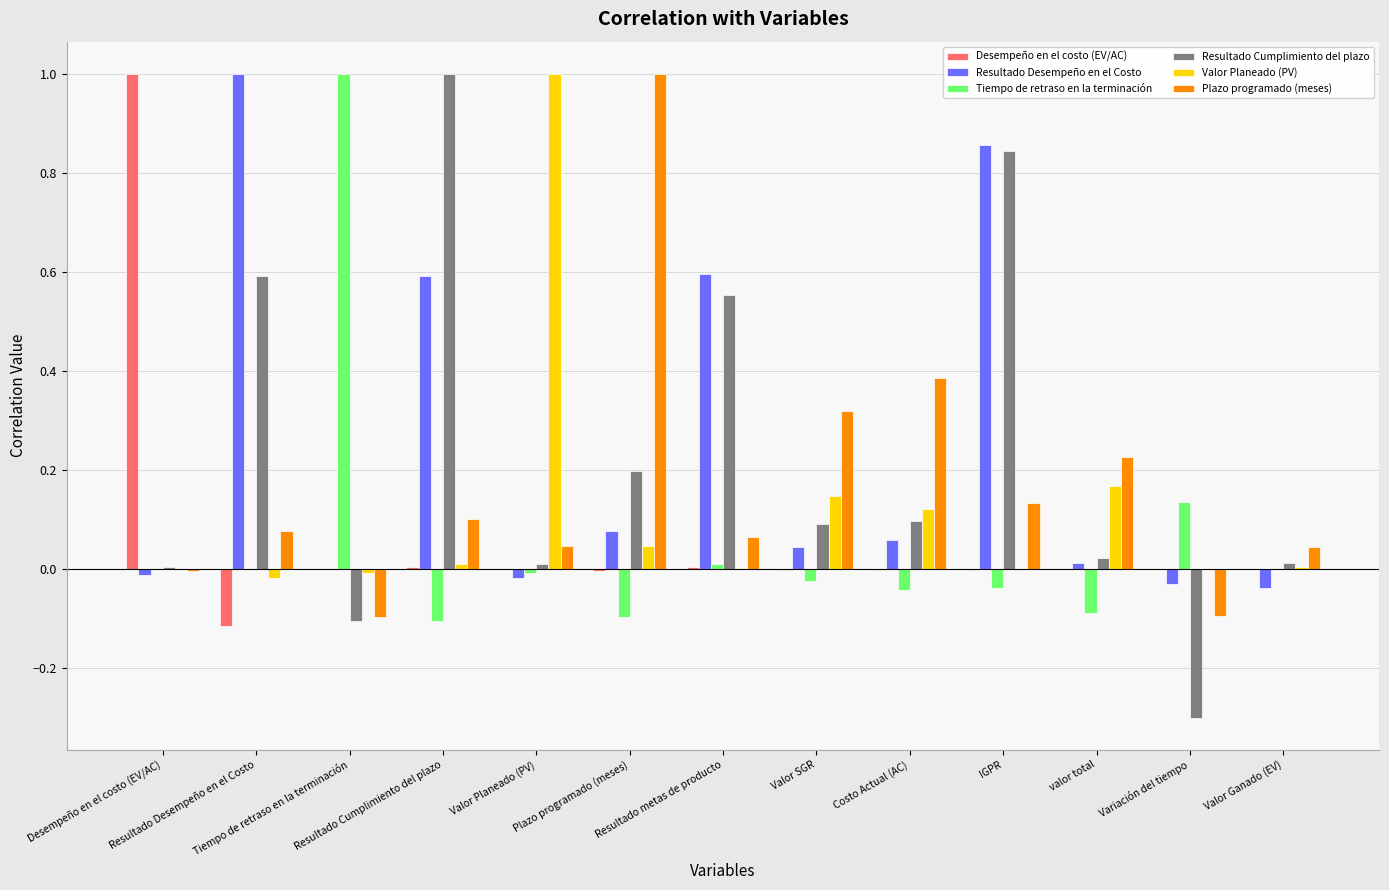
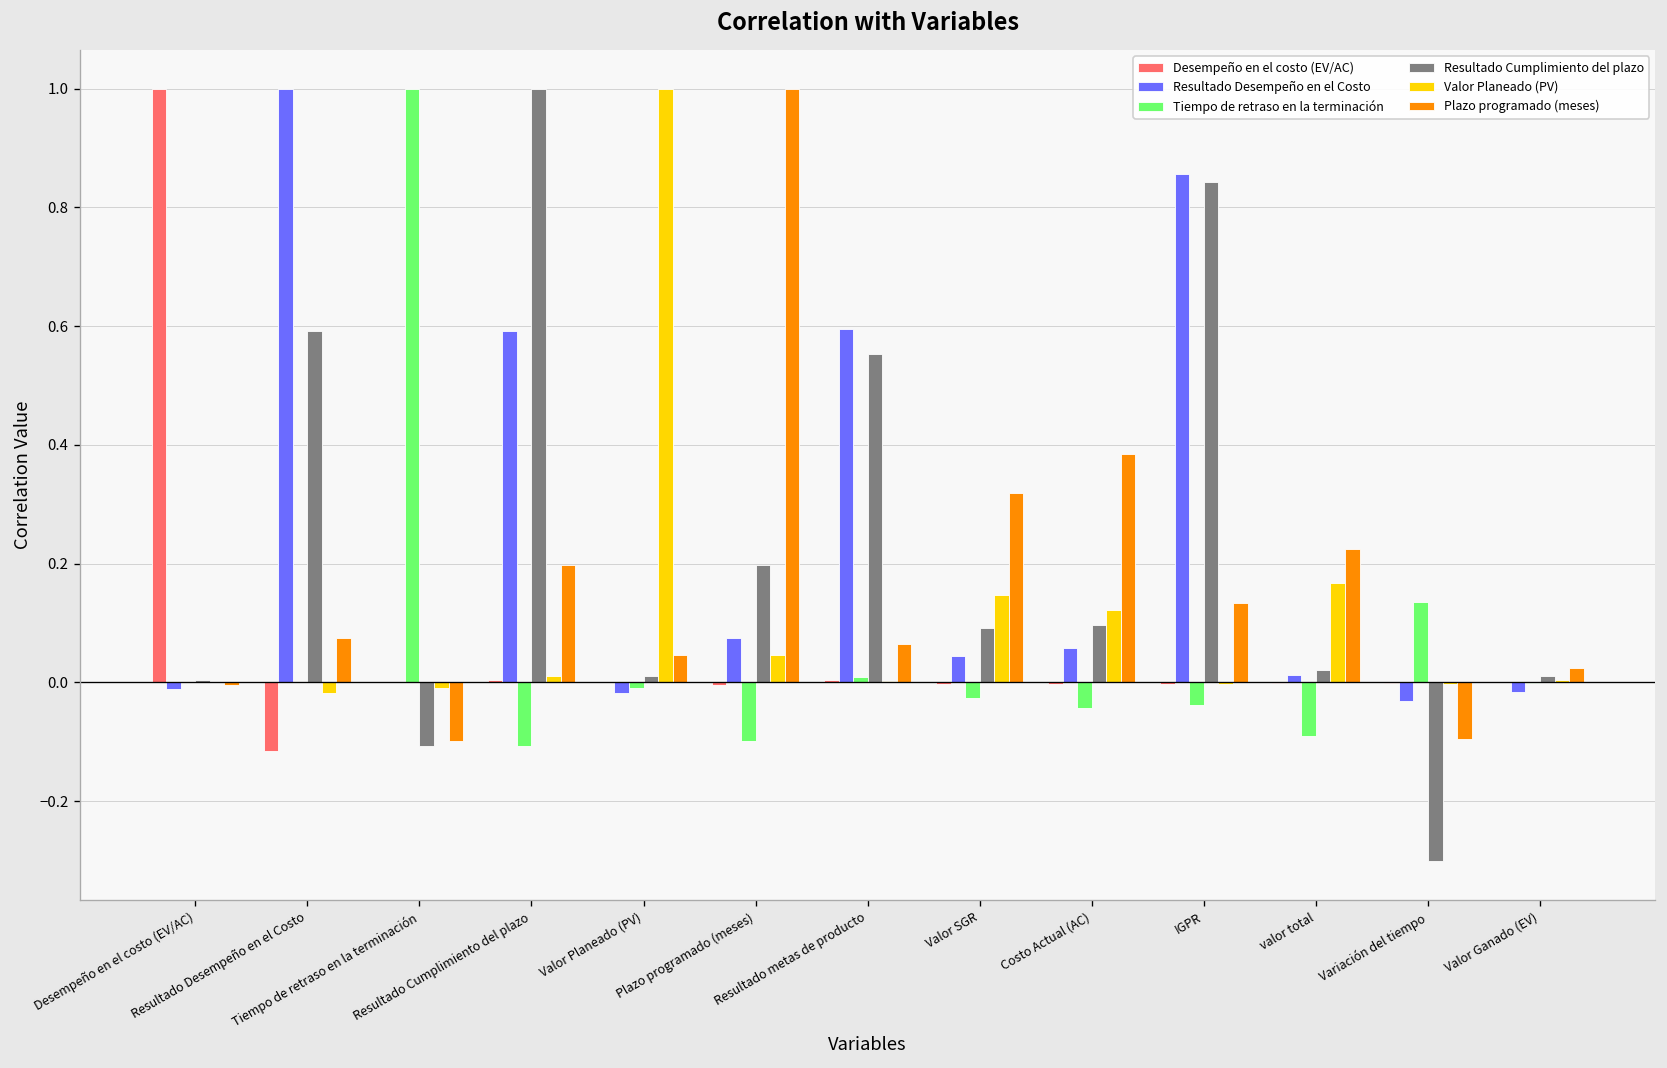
  {
    "Desempeño en el costo (EV/AC)": {
      "Desempeño en el costo (EV/AC)": 1.00,
      "Resultado Desempeño en el Costo": -0.12
    },
    "Resultado Desempeño en el Costo": {
      "Desempeño en el costo (EV/AC)": -0.01,
      "Resultado Desempeño en el Costo": 1.00,
      "Resultado Cumplimiento del plazo": 0.59,
      "Valor Planeado (PV)": -0.02,
      "Plazo programado (meses)": 0.08,
      "Resultado metas de producto": 0.60,
      "Valor SGR": 0.04,
      "Costo Actual (AC)": 0.06,
      "IGPR": 0.86,
      "valor total": 0.01,
      "Variación del tiempo": -0.03,
-     "Valor Ganado (EV)": -0.04
+     "Valor Ganado (EV)": -0.02
    },
    "Tiempo de retraso en la terminación": {
      "Tiempo de retraso en la terminación": 1.00,
      "Resultado Cumplimiento del plazo": -0.11,
      "Valor Planeado (PV)": -0.01,
      "Plazo programado (meses)": -0.10,
      "Resultado metas de producto": 0.01,
      "Valor SGR": -0.03,
      "Costo Actual (AC)": -0.04,
      "IGPR": -0.04,
      "valor total": -0.09,
      "Variación del tiempo": 0.13
    },
    "Resultado Cumplimiento del plazo": {
      "Resultado Desempeño en el Costo": 0.59,
      "Tiempo de retraso en la terminación": -0.11,
      "Resultado Cumplimiento del plazo": 1.00,
      "Valor Planeado (PV)": 0.01,
      "Plazo programado (meses)": 0.20,
      "Resultado metas de producto": 0.55,
      "Valor SGR": 0.09,
      "Costo Actual (AC)": 0.10,
      "IGPR": 0.84,
      "valor total": 0.02,
      "Variación del tiempo": -0.30,
      "Valor Ganado (EV)": 0.01
    },
    "Valor Planeado (PV)": {
      "Resultado Desempeño en el Costo": -0.02,
      "Tiempo de retraso en la terminación": -0.01,
      "Resultado Cumplimiento del plazo": 0.01,
      "Valor Planeado (PV)": 1.00,
      "Plazo programado (meses)": 0.05,
      "Valor SGR": 0.15,
      "Costo Actual (AC)": 0.12,
      "valor total": 0.17
    },
    "Plazo programado (meses)": {
      "Resultado Desempeño en el Costo": 0.08,
      "Tiempo de retraso en la terminación": -0.10,
-     "Resultado Cumplimiento del plazo": 0.10,
+     "Resultado Cumplimiento del plazo": 0.20,
      "Valor Planeado (PV)": 0.05,
      "Plazo programado (meses)": 1.00,
      "Resultado metas de producto": 0.06,
      "Valor SGR": 0.32,
      "Costo Actual (AC)": 0.38,
      "IGPR": 0.13,
      "valor total": 0.23,
      "Variación del tiempo": -0.10,
-     "Valor Ganado (EV)": 0.04
+     "Valor Ganado (EV)": 0.02
    }
  }
